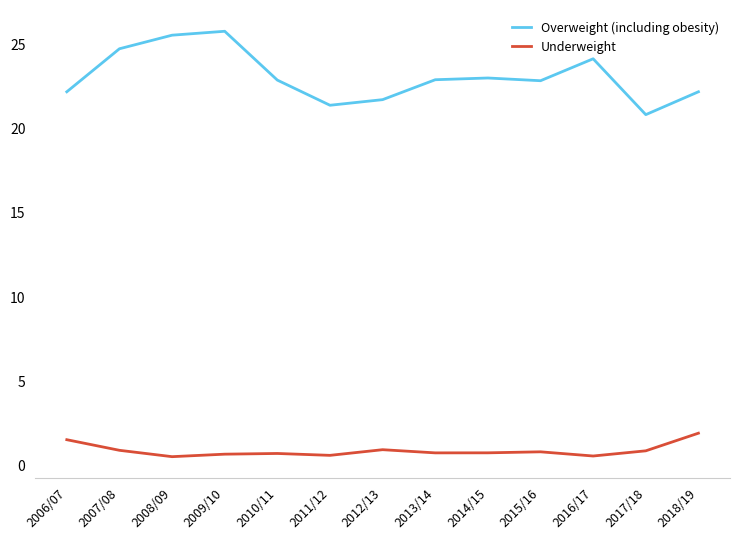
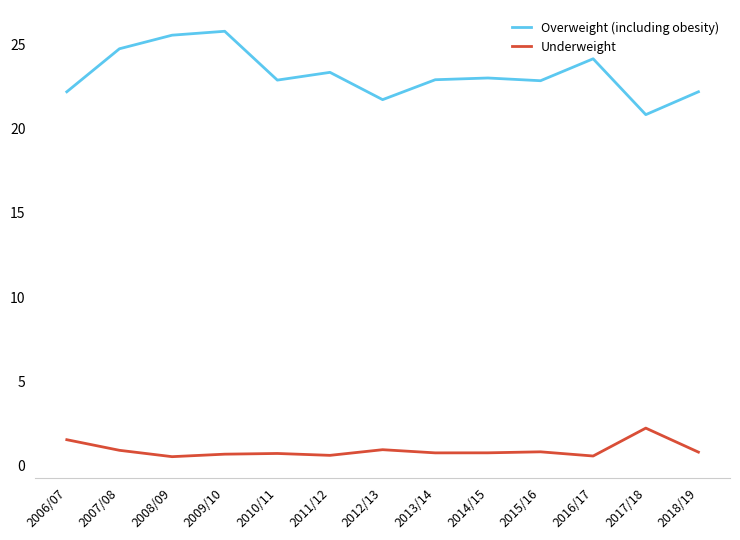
  {
    "Overweight (including obesity)": {
      "2006/07": 22.2,
      "2007/08": 24.8,
      "2008/09": 25.6,
      "2009/10": 25.8,
      "2010/11": 22.9,
-     "2011/12": 21.4,
+     "2011/12": 23.4,
      "2012/13": 21.7,
      "2013/14": 22.9,
      "2014/15": 23.0,
      "2015/16": 22.9,
      "2016/17": 24.2,
      "2017/18": 20.8,
      "2018/19": 22.2
    },
    "Underweight": {
      "2006/07": 1.5,
      "2007/08": 0.9,
      "2008/09": 0.5,
      "2009/10": 0.7,
      "2010/11": 0.7,
      "2011/12": 0.6,
      "2012/13": 0.9,
      "2013/14": 0.7,
      "2014/15": 0.7,
      "2015/16": 0.8,
      "2016/17": 0.5,
-     "2017/18": 0.9,
-     "2018/19": 1.9
+     "2017/18": 2.2,
+     "2018/19": 0.8
    }
  }
